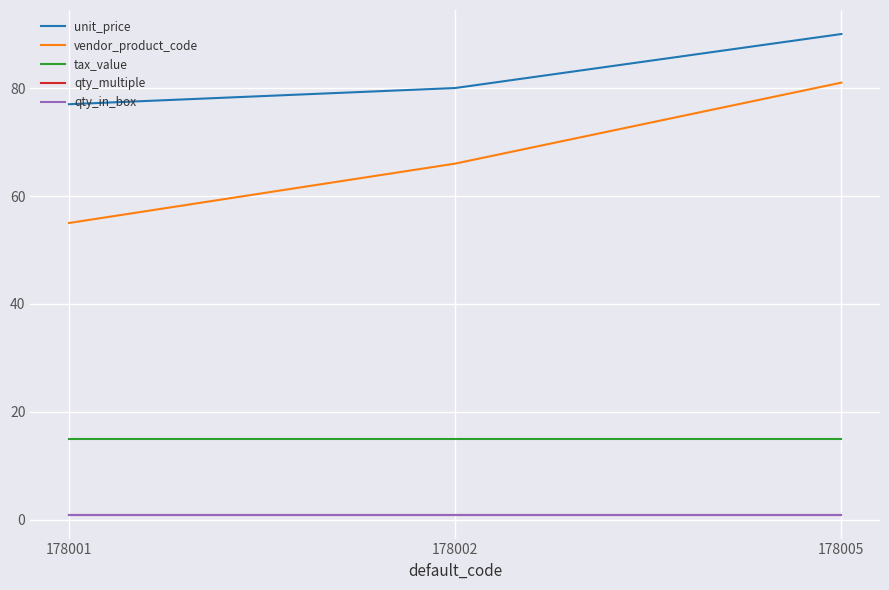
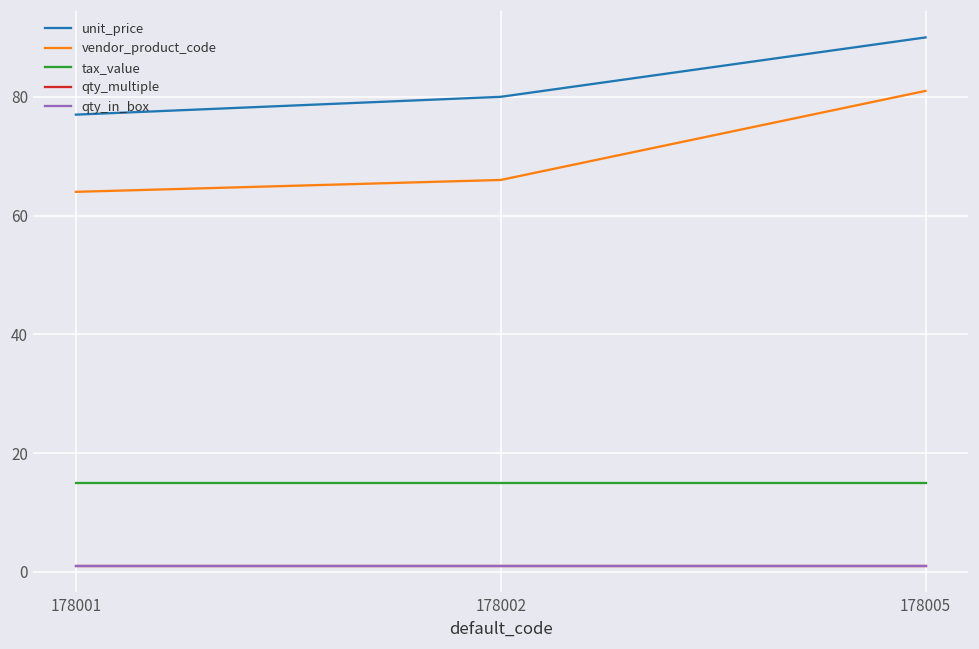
  {
    "unit_price": {
      "178001": 77,
      "178002": 80,
      "178005": 90
    },
    "vendor_product_code": {
-     "178001": 55,
+     "178001": 64,
      "178002": 66,
      "178005": 81
    },
    "tax_value": {
      "178001": 15,
      "178002": 15,
      "178005": 15
    },
    "qty_in_box": {
      "178001": 1,
      "178002": 1,
      "178005": 1
    }
  }
